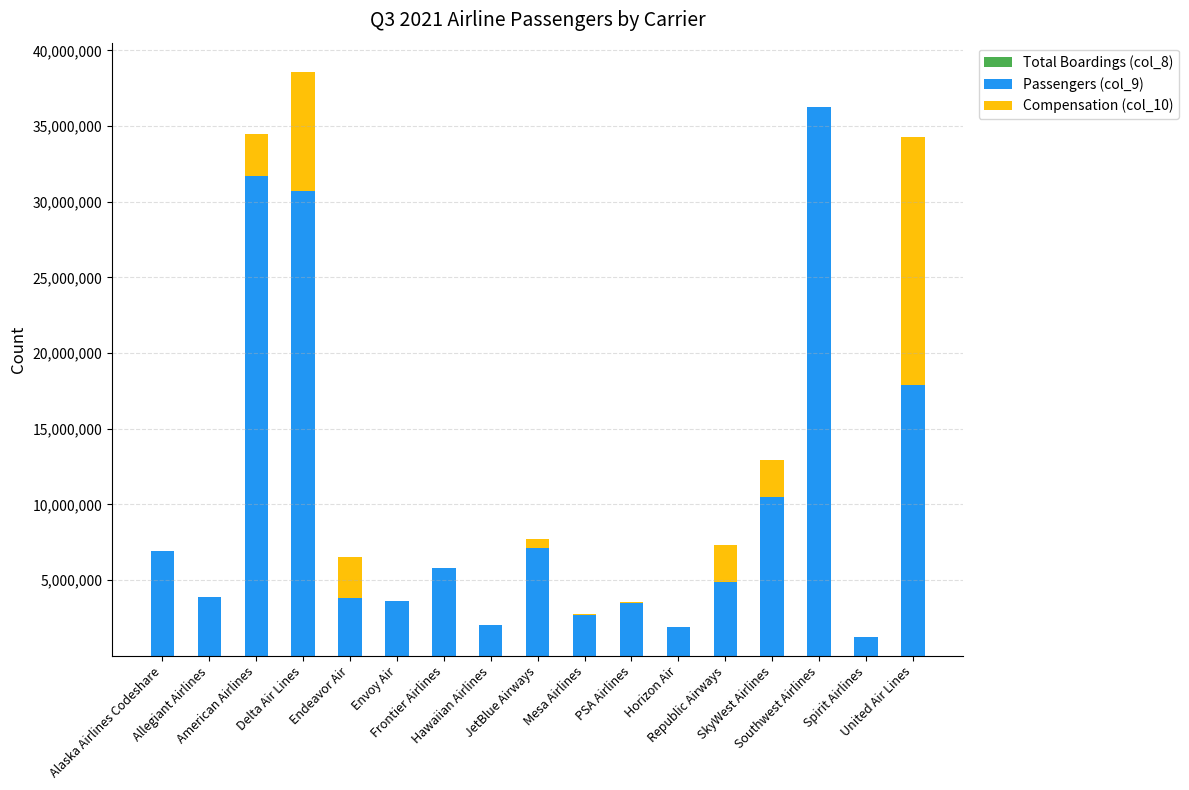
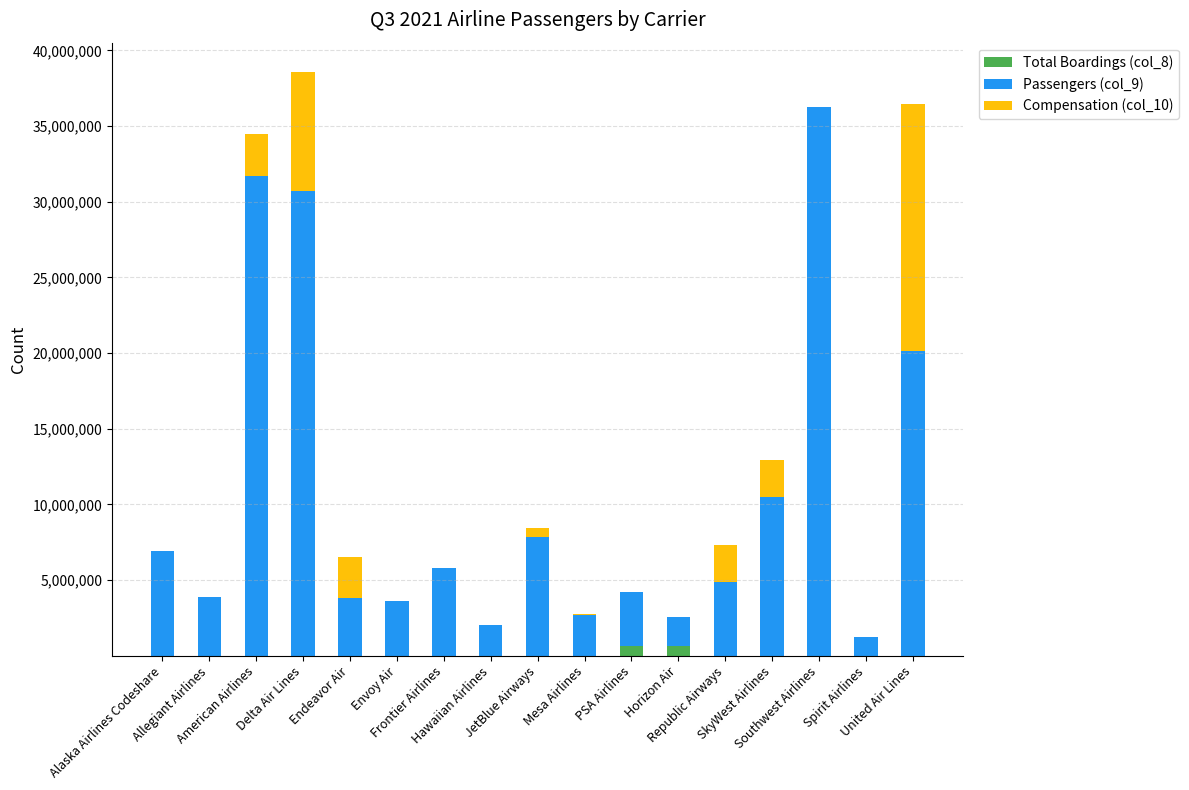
  {
    "Total Boardings (col_8)": {
-     "PSA Airlines": "0",
-     "Horizon Air": "0"
+     "PSA Airlines": "700,000",
+     "Horizon Air": "700,000"
    },
    "Passengers (col_9)": {
      "Alaska Airlines Codeshare": "6,900,000",
      "Allegiant Airlines": "3,900,000",
      "American Airlines": "31,700,000",
      "Delta Air Lines": "30,700,000",
      "Endeavor Air": "3,800,000",
      "Envoy Air": "3,600,000",
      "Frontier Airlines": "5,800,000",
      "Hawaiian Airlines": "2,000,000",
-     "JetBlue Airways": "7,100,000",
+     "JetBlue Airways": "7,800,000",
      "Mesa Airlines": "2,700,000",
      "PSA Airlines": "3,500,000",
      "Horizon Air": "1,900,000",
      "Republic Airways": "4,900,000",
      "SkyWest Airlines": "10,500,000",
      "Southwest Airlines": "36,300,000",
      "Spirit Airlines": "1,300,000",
-     "United Air Lines": "17,900,000"
+     "United Air Lines": "20,100,000"
    },
    "Compensation (col_10)": {
      "Allegiant Airlines": "0",
      "American Airlines": "2,800,000",
      "Delta Air Lines": "7,900,000",
      "Endeavor Air": "2,700,000",
      "Hawaiian Airlines": "0",
      "JetBlue Airways": "600,000",
      "Republic Airways": "2,500,000",
      "SkyWest Airlines": "2,400,000",
      "Southwest Airlines": "0",
      "Spirit Airlines": "0",
      "United Air Lines": "16,300,000"
    }
  }
